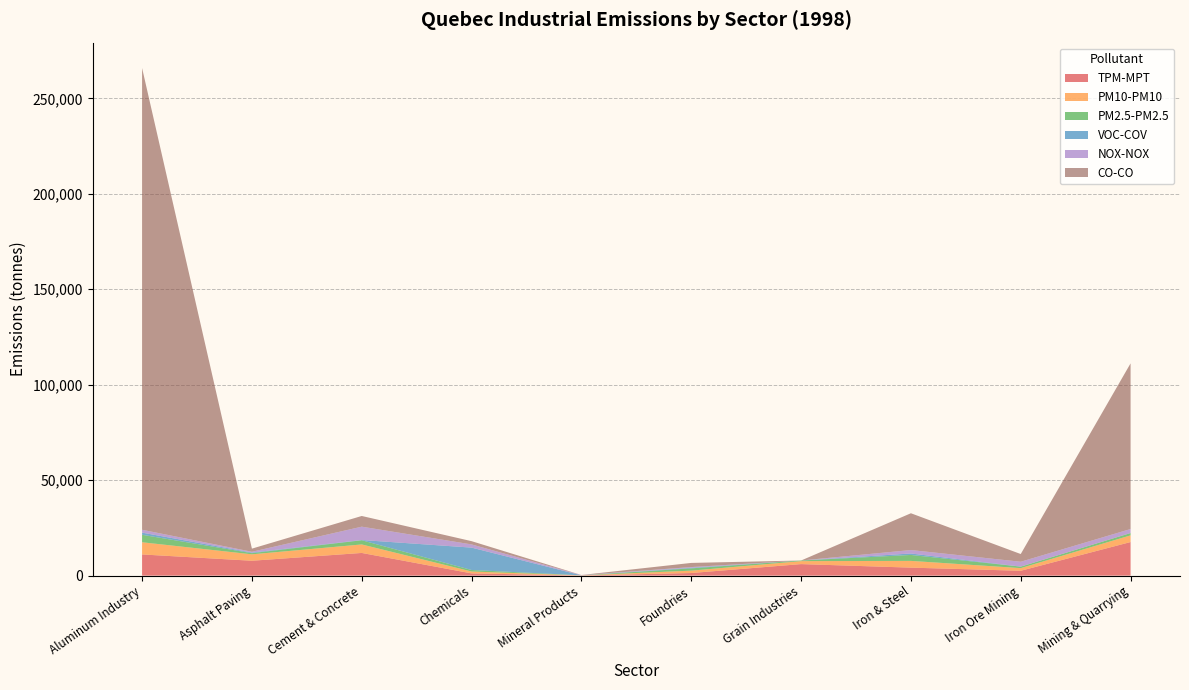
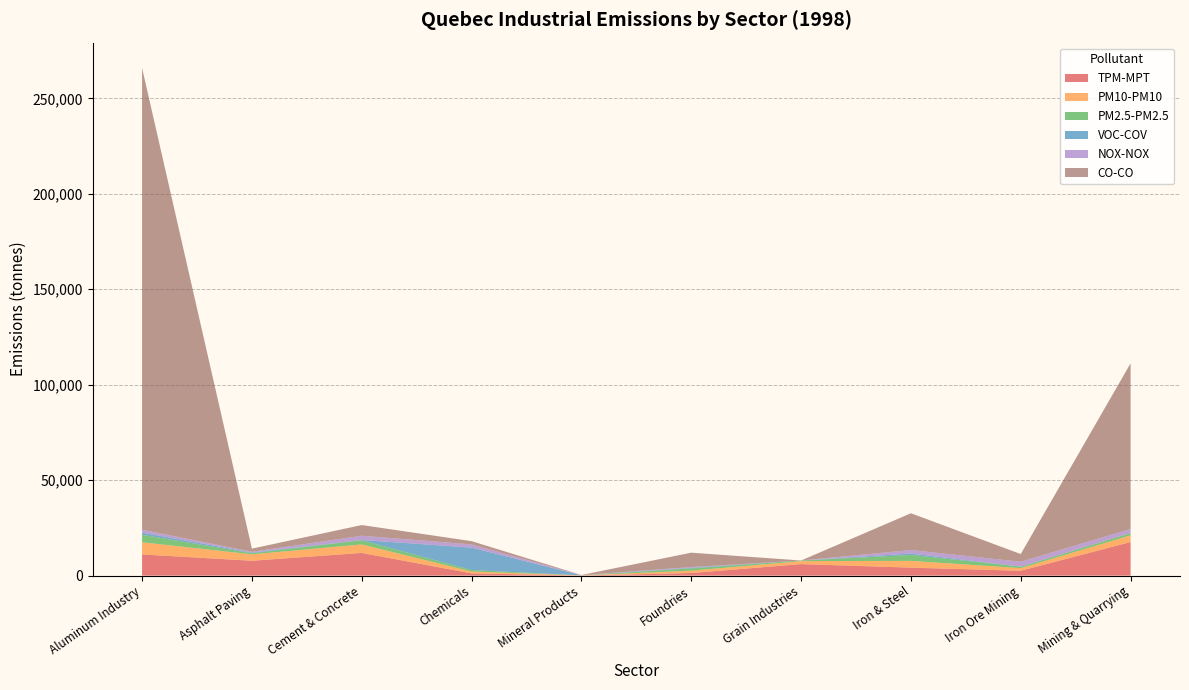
  {
    "TPM-MPT": {
      "Aluminum Industry": "11,000",
      "Asphalt Paving": "8,000",
      "Cement & Concrete": "12,000",
      "Grain Industries": "6,000",
      "Iron & Steel": "4,000",
      "Iron Ore Mining": "3,000",
      "Mining & Quarrying": "18,000"
    },
    "PM10-PM10": {
      "Aluminum Industry": "6,000",
      "Cement & Concrete": "4,000",
      "Iron & Steel": "4,000"
    },
    "VOC-COV": {
      "Chemicals": "12,000"
    },
    "NOX-NOX": {
      "Aluminum Industry": "2,000",
-     "Cement & Concrete": "7,000",
+     "Cement & Concrete": "2,000",
      "Chemicals": "2,000",
      "Iron & Steel": "2,000",
      "Iron Ore Mining": "3,000",
      "Mining & Quarrying": "2,000"
    },
    "CO-CO": {
      "Aluminum Industry": "242,000",
      "Asphalt Paving": "2,000",
      "Cement & Concrete": "6,000",
      "Chemicals": "2,000",
-     "Foundries": "2,000",
+     "Foundries": "8,000",
      "Iron & Steel": "19,000",
      "Iron Ore Mining": "4,000",
      "Mining & Quarrying": "87,000"
    }
  }
